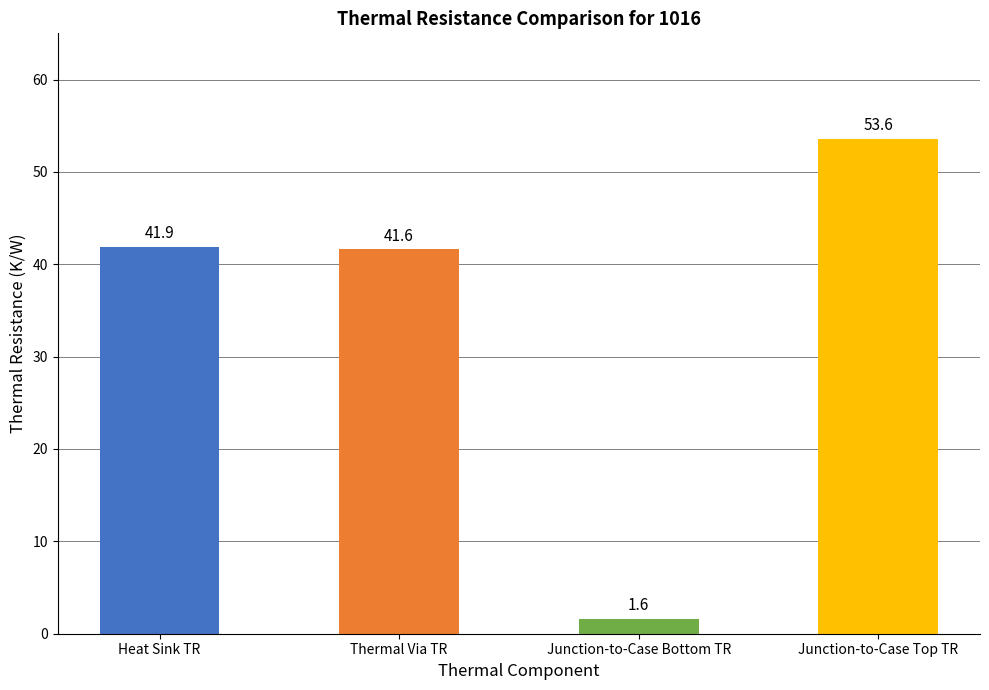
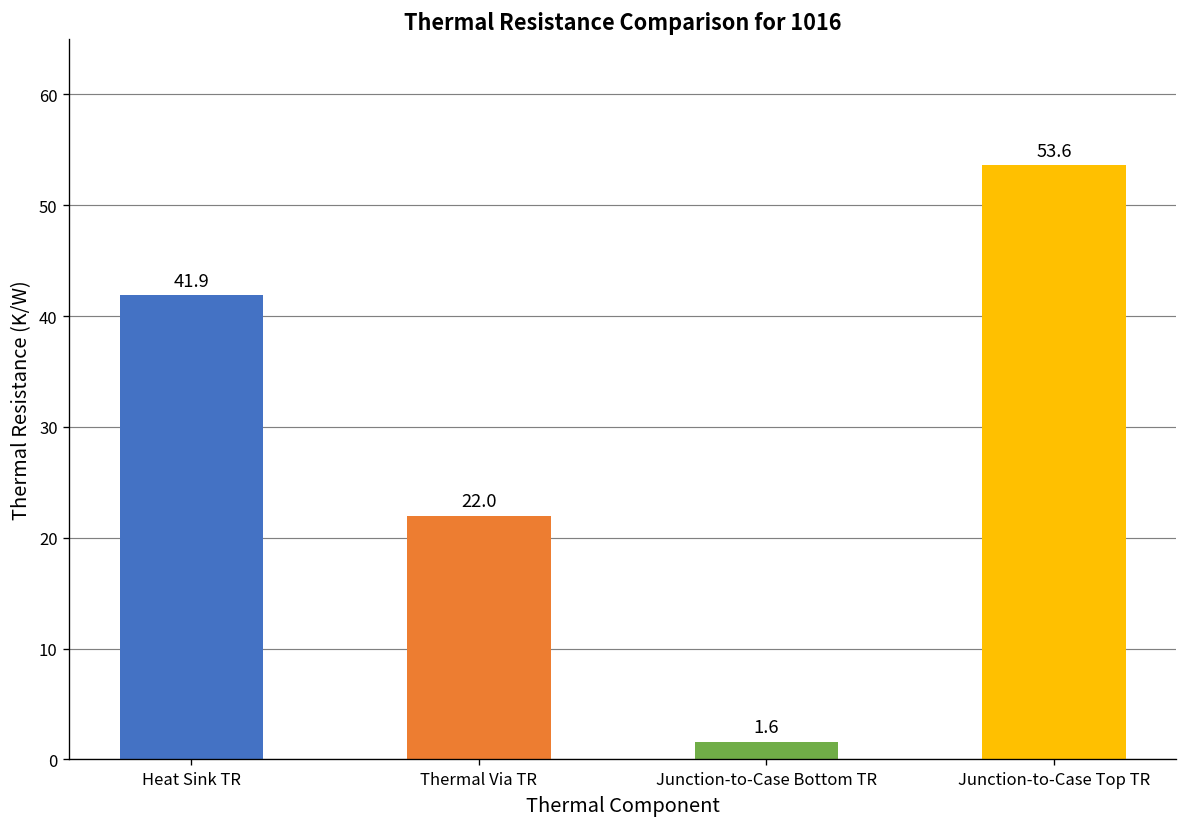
  {
    "Heat Sink TR": 41.9,
-   "Thermal Via TR": 41.6,
+   "Thermal Via TR": 22.0,
    "Junction-to-Case Bottom TR": 1.6,
    "Junction-to-Case Top TR": 53.6
  }
